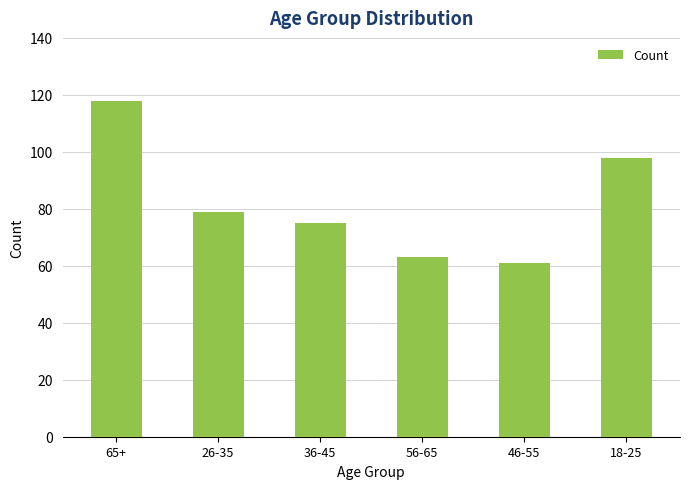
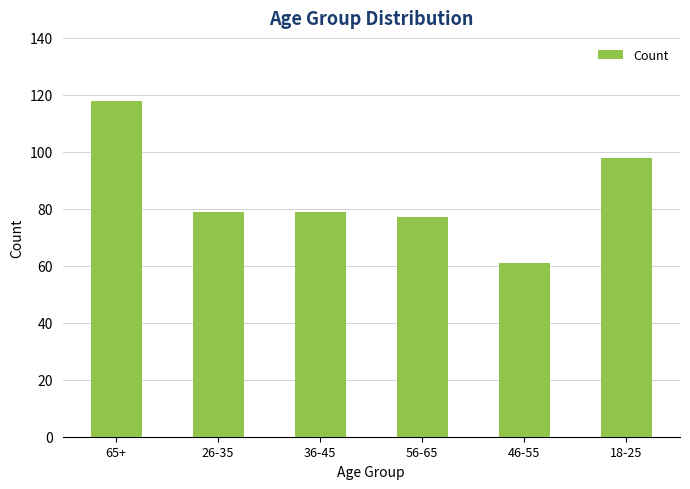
  {
    "65+": 118,
    "26-35": 79,
-   "36-45": 75,
-   "56-65": 63,
+   "36-45": 79,
+   "56-65": 77,
    "46-55": 61,
    "18-25": 98
  }
